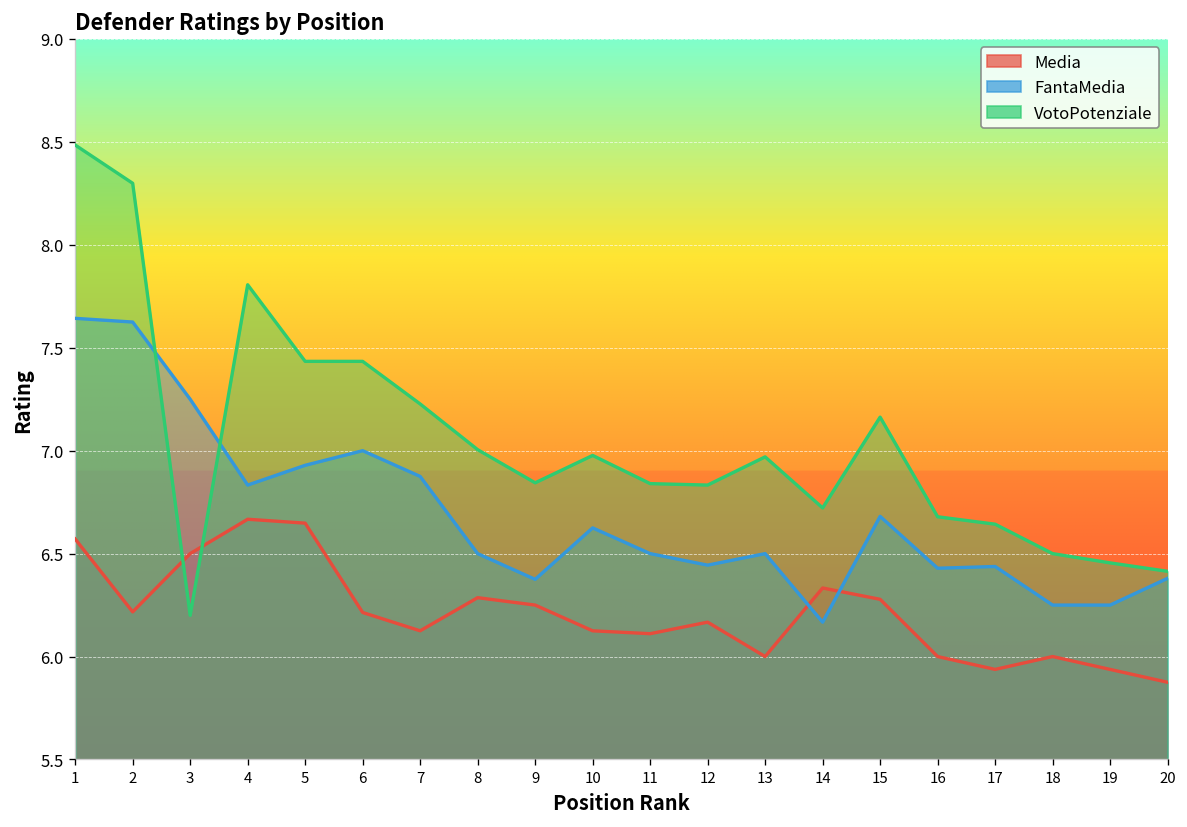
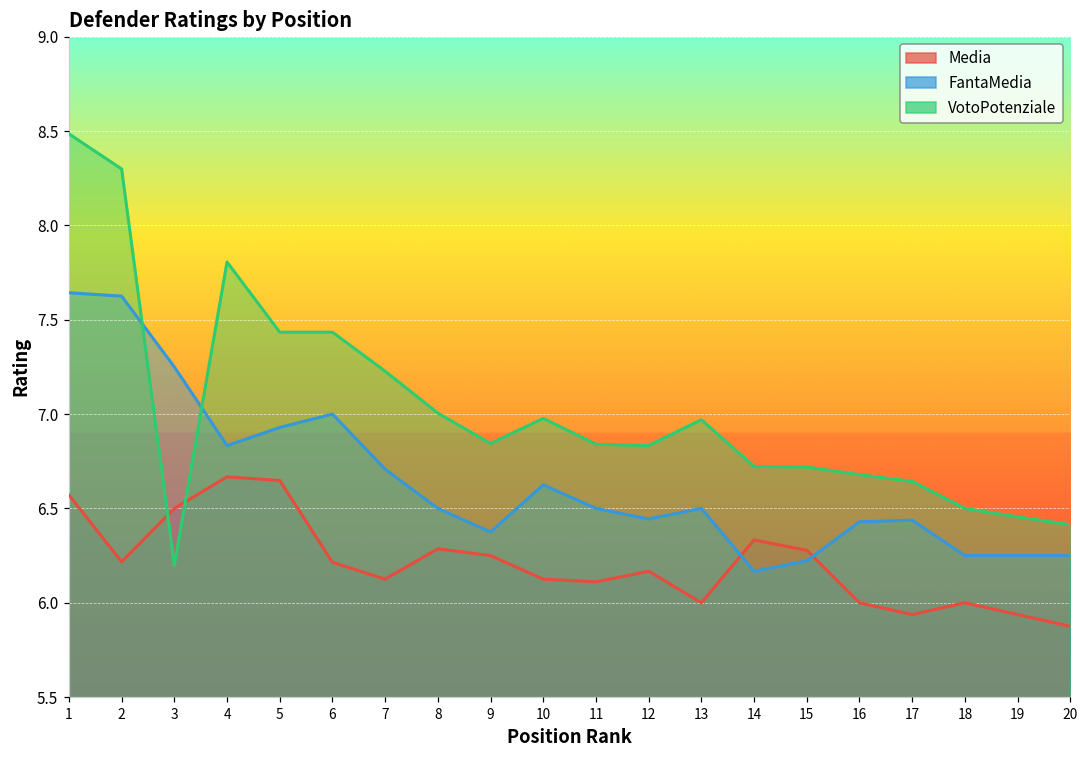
  {
    "Media": {
      "1": 6.57,
      "2": 6.22,
      "3": 6.50,
      "4": 6.67,
      "5": 6.65,
      "6": 6.21,
      "7": 6.13,
      "8": 6.29,
      "9": 6.25,
      "10": 6.13,
      "11": 6.11,
      "12": 6.17,
      "13": 6.00,
      "14": 6.33,
      "15": 6.28,
      "16": 6.00,
      "17": 5.94,
      "18": 6.00,
      "19": 5.94,
      "20": 5.88
    },
    "FantaMedia": {
      "1": 7.64,
      "2": 7.63,
      "3": 7.25,
      "4": 6.83,
      "5": 6.93,
      "6": 7.00,
-     "7": 6.88,
+     "7": 6.71,
      "8": 6.50,
      "9": 6.38,
      "10": 6.63,
      "11": 6.50,
      "12": 6.44,
      "13": 6.50,
      "14": 6.17,
-     "15": 6.68,
+     "15": 6.22,
      "16": 6.43,
      "17": 6.44,
      "18": 6.25,
      "19": 6.25,
-     "20": 6.38
+     "20": 6.25
    },
    "VotoPotenziale": {
      "1": 8.49,
      "2": 8.30,
      "3": 6.20,
      "4": 7.81,
      "5": 7.43,
      "6": 7.43,
      "7": 7.23,
      "8": 7.01,
      "9": 6.84,
      "10": 6.98,
      "11": 6.84,
      "12": 6.83,
      "13": 6.97,
      "14": 6.72,
-     "15": 7.16,
+     "15": 6.72,
      "16": 6.68,
      "17": 6.64,
      "18": 6.50,
      "19": 6.46,
      "20": 6.41
    }
  }
